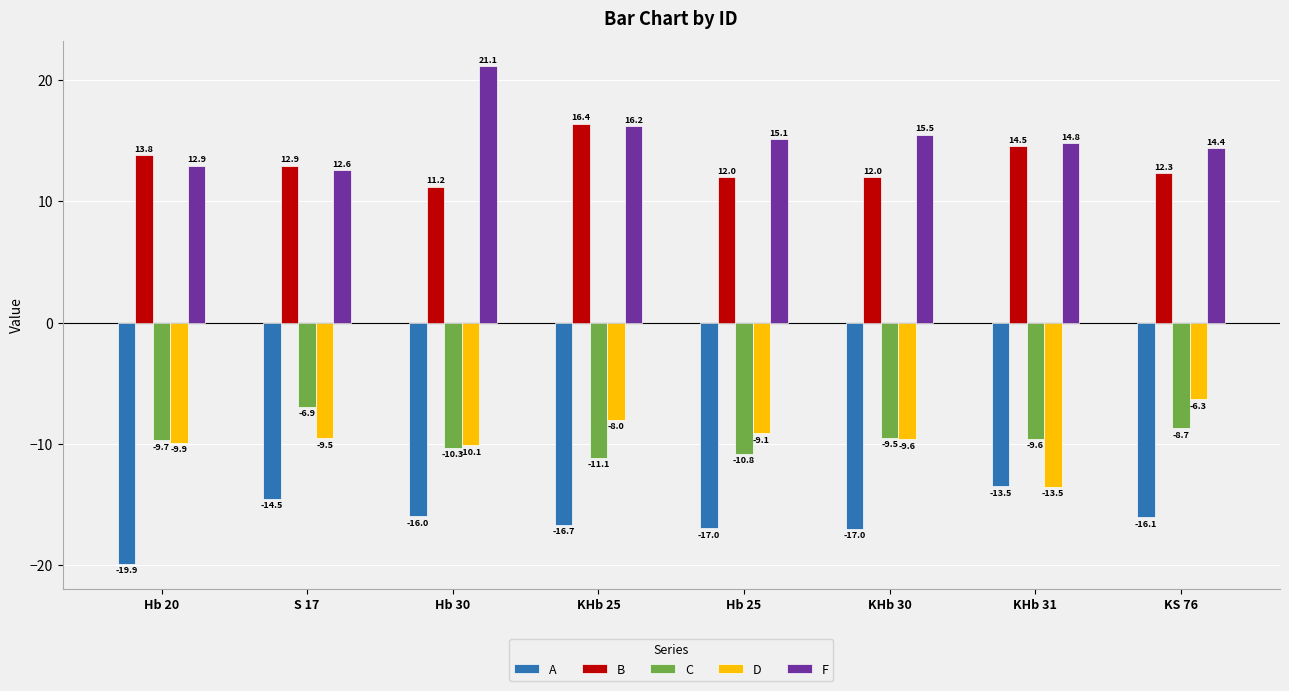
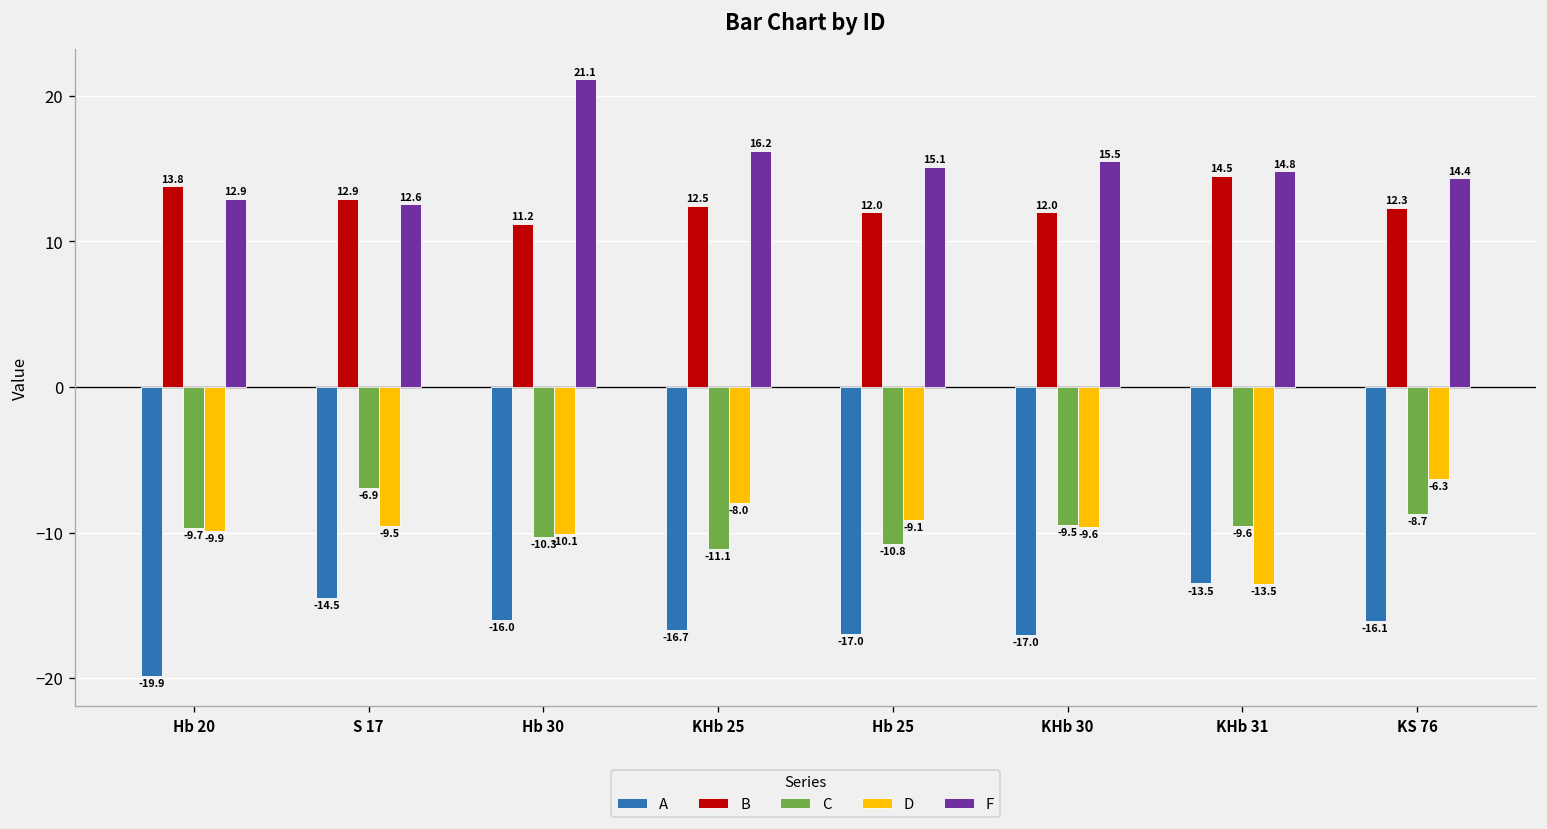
  {
    "A": {
      "Hb 20": -19.9,
      "S 17": -14.5,
      "Hb 30": -16.0,
      "KHb 25": -16.7,
      "Hb 25": -17.0,
      "KHb 30": -17.0,
      "KHb 31": -13.5,
      "KS 76": -16.1
    },
    "B": {
      "Hb 20": 13.8,
      "S 17": 12.9,
      "Hb 30": 11.2,
-     "KHb 25": 16.4,
+     "KHb 25": 12.5,
      "Hb 25": 12.0,
      "KHb 30": 12.0,
      "KHb 31": 14.5,
      "KS 76": 12.3
    },
    "C": {
      "Hb 20": -9.7,
      "S 17": -6.9,
      "KHb 25": -11.1,
      "Hb 25": -10.8,
      "KHb 30": -9.5,
      "KHb 31": -9.6,
      "KS 76": -8.7
    },
    "D": {
      "Hb 20": -9.9,
      "S 17": -9.5,
      "KHb 25": -8.0,
      "Hb 25": -9.1,
      "KHb 30": -9.6,
      "KHb 31": -13.5,
      "KS 76": -6.3
    },
    "F": {
      "Hb 20": 12.9,
      "S 17": 12.6,
      "Hb 30": 21.1,
      "KHb 25": 16.2,
      "Hb 25": 15.1,
      "KHb 30": 15.5,
      "KHb 31": 14.8,
      "KS 76": 14.4
    }
  }
